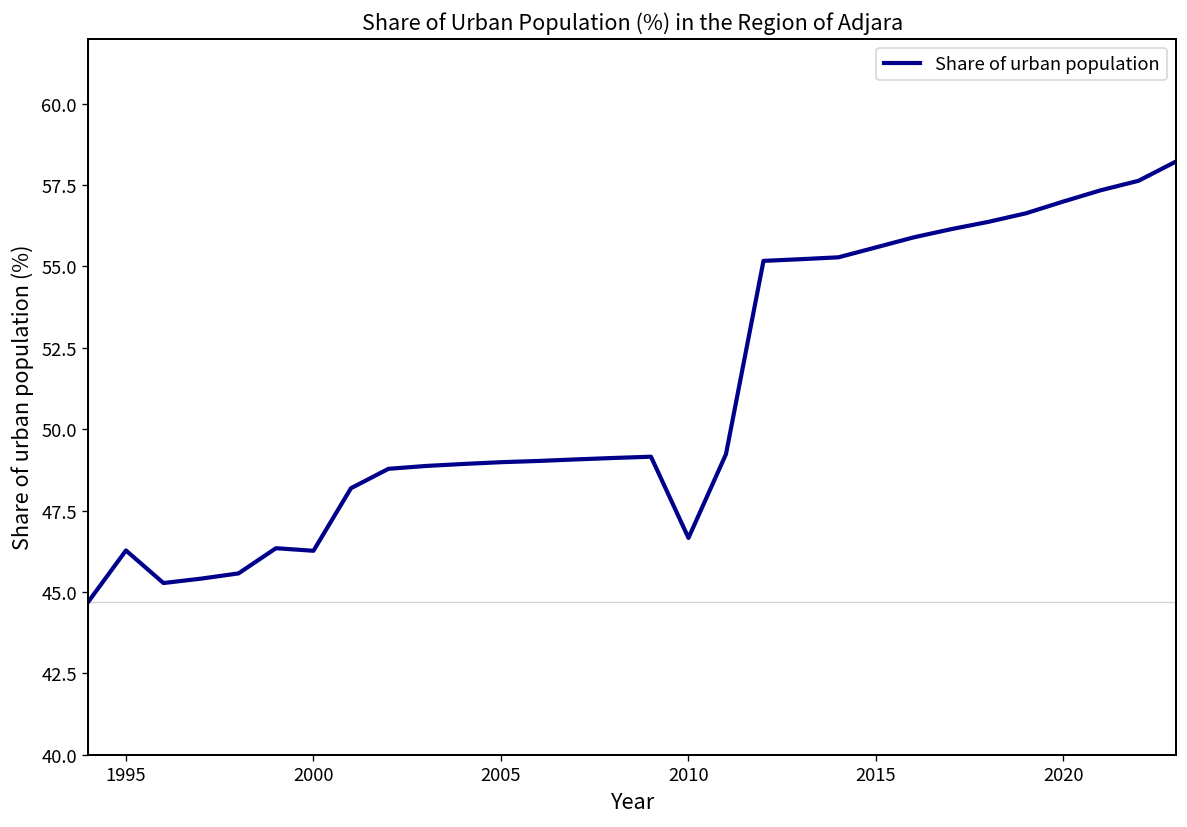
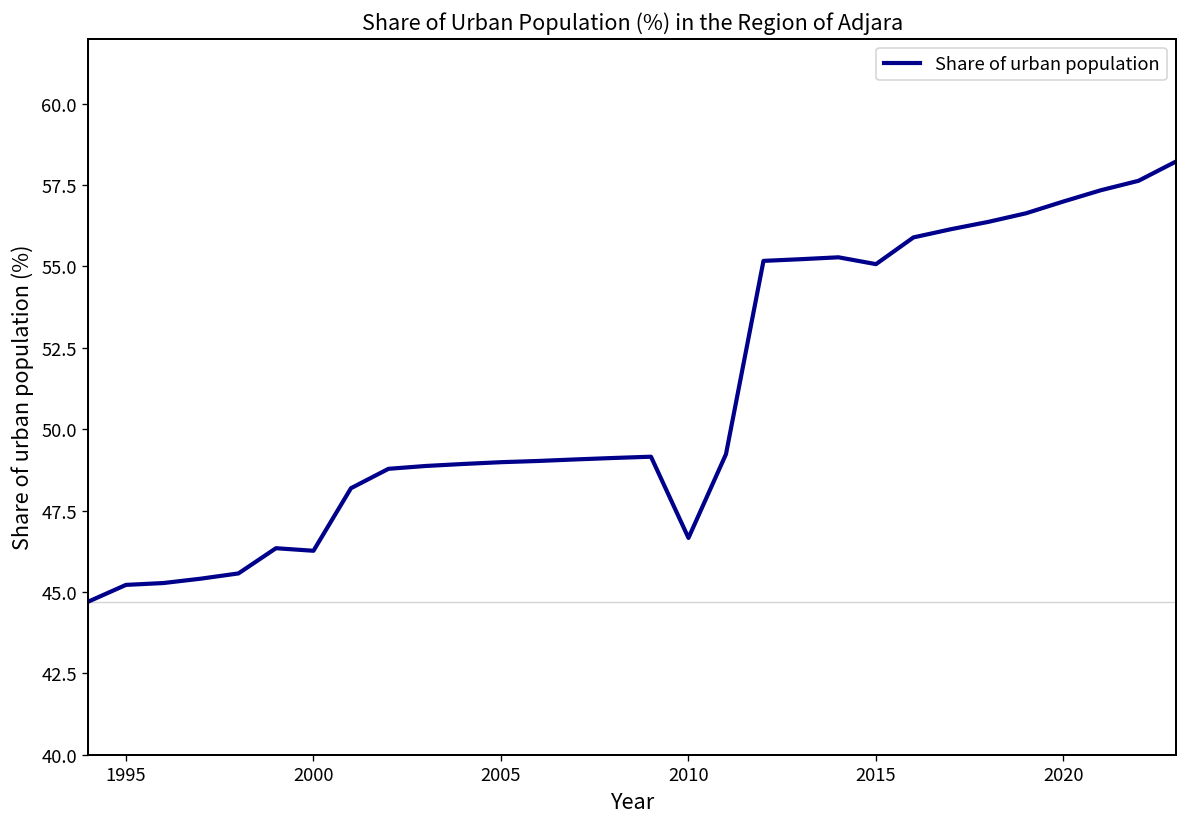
  {
-   "1995": 46.3,
+   "1995": 45.2,
    "2000": 46.3,
    "2005": 49.0,
    "2010": 46.7,
-   "2015": 55.6,
+   "2015": 55.1,
    "2020": 57.0
  }
